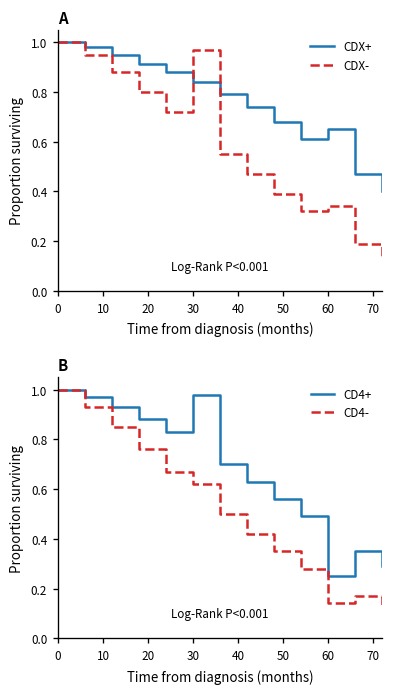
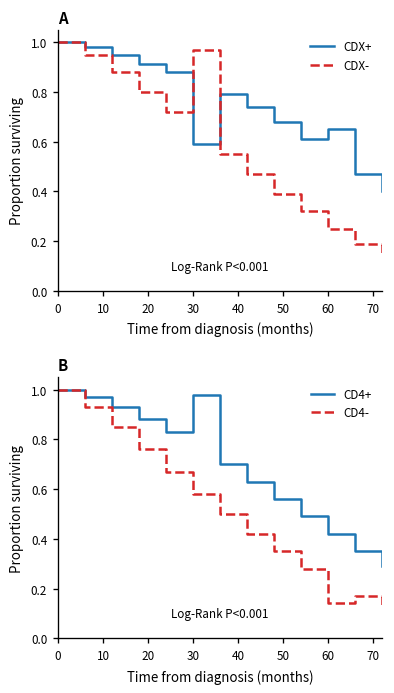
  {
    "A": {
      "CDX+": {
-       "30": 0.84,
+       "30": 0.59,
        "60": 0.65
      },
      "CDX-": {
        "30": 0.97,
-       "60": 0.34
+       "60": 0.25
      }
    },
    "B": {
      "CD4+": {
        "30": 0.98,
-       "60": 0.25
+       "60": 0.42
      },
      "CD4-": {
-       "30": 0.62,
+       "30": 0.58,
        "60": 0.14
      }
    }
  }
